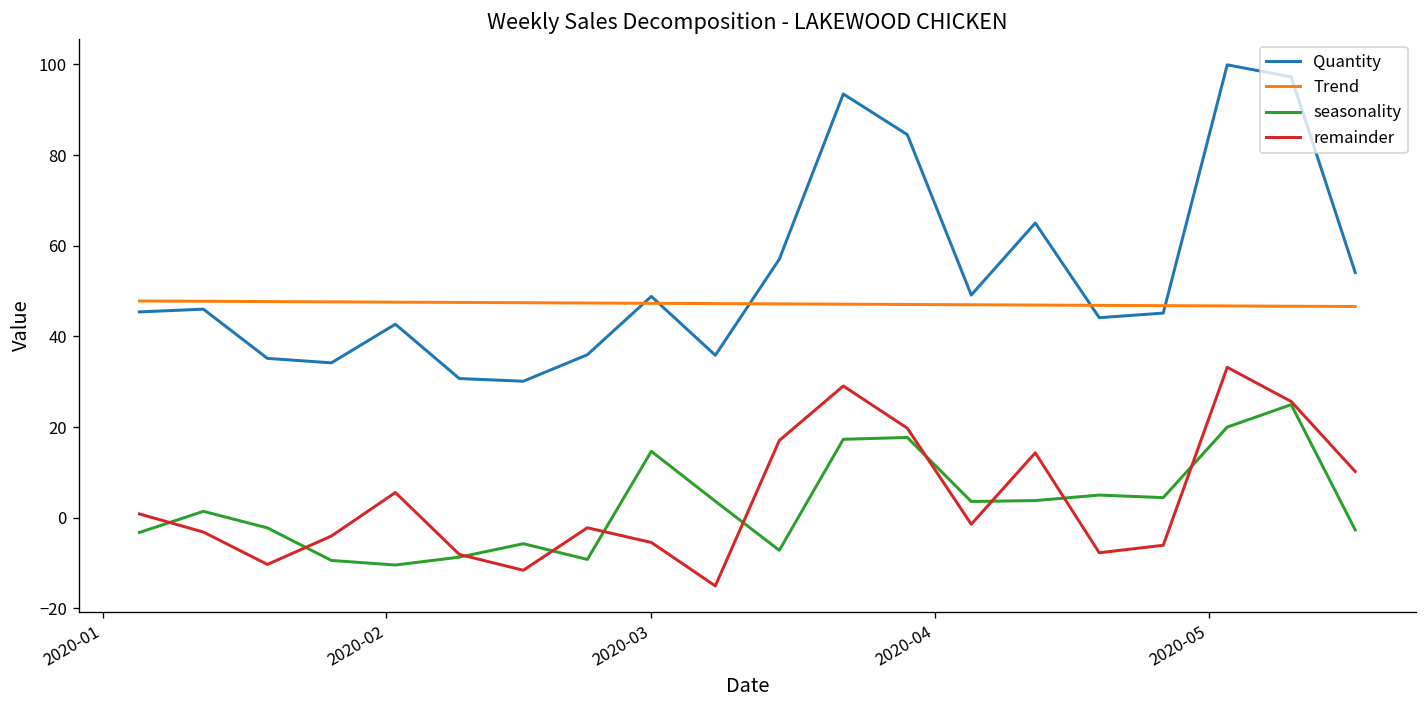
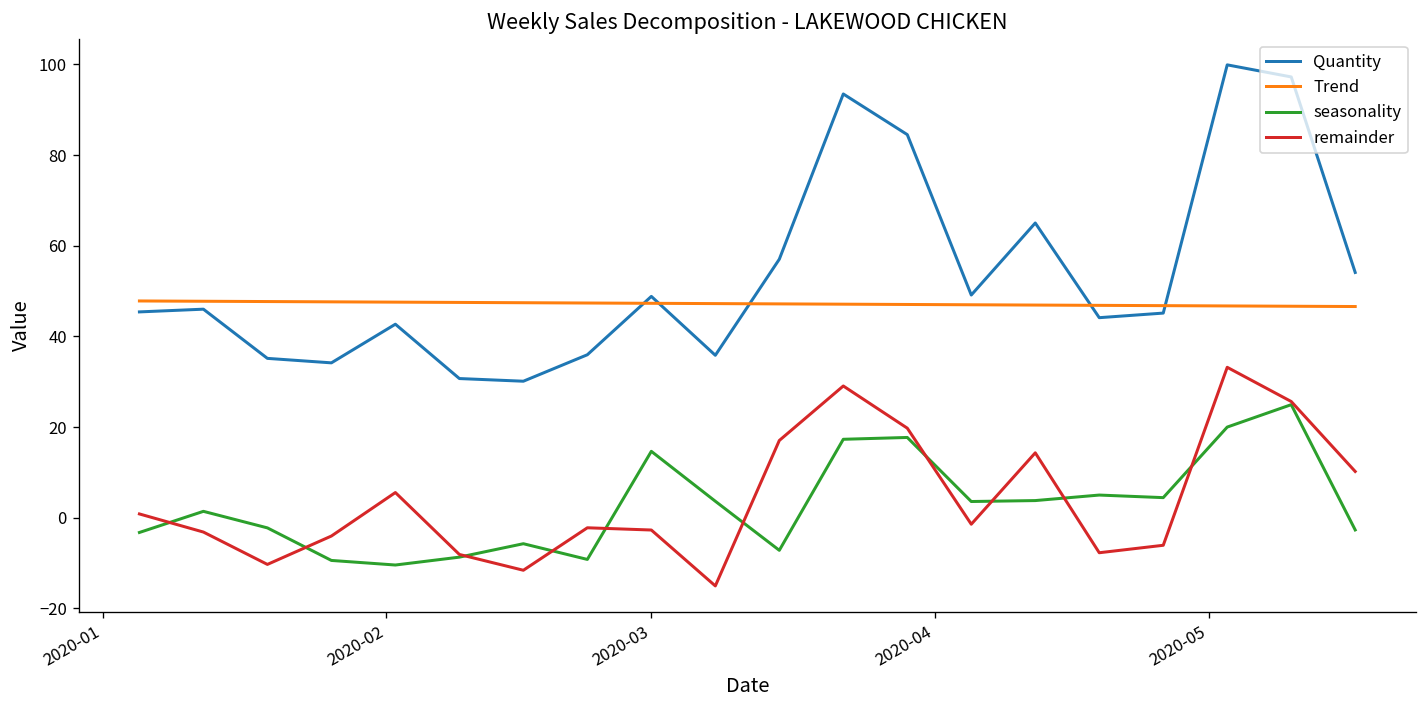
  {
    "Quantity": {
      "2020-03": 49
    },
    "Trend": {
      "2020-03": 47
    },
    "seasonality": {
      "2020-03": 15
    },
    "remainder": {
-     "2020-03": -5
+     "2020-03": -3
    }
  }
